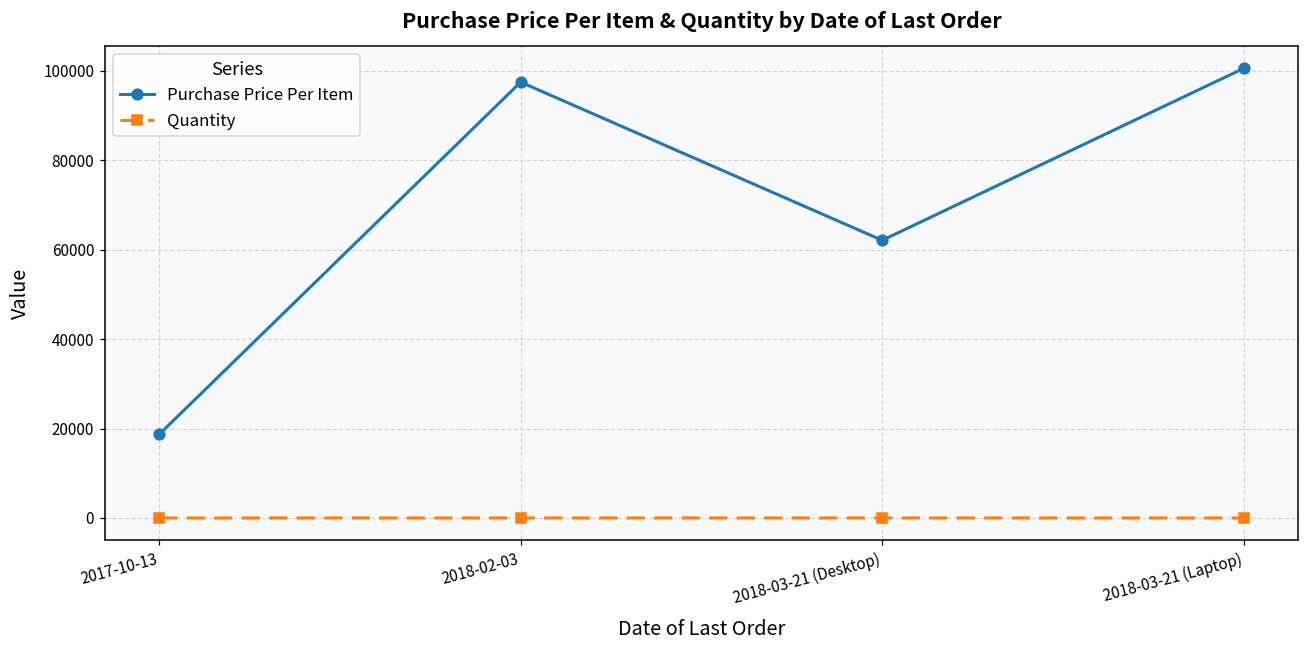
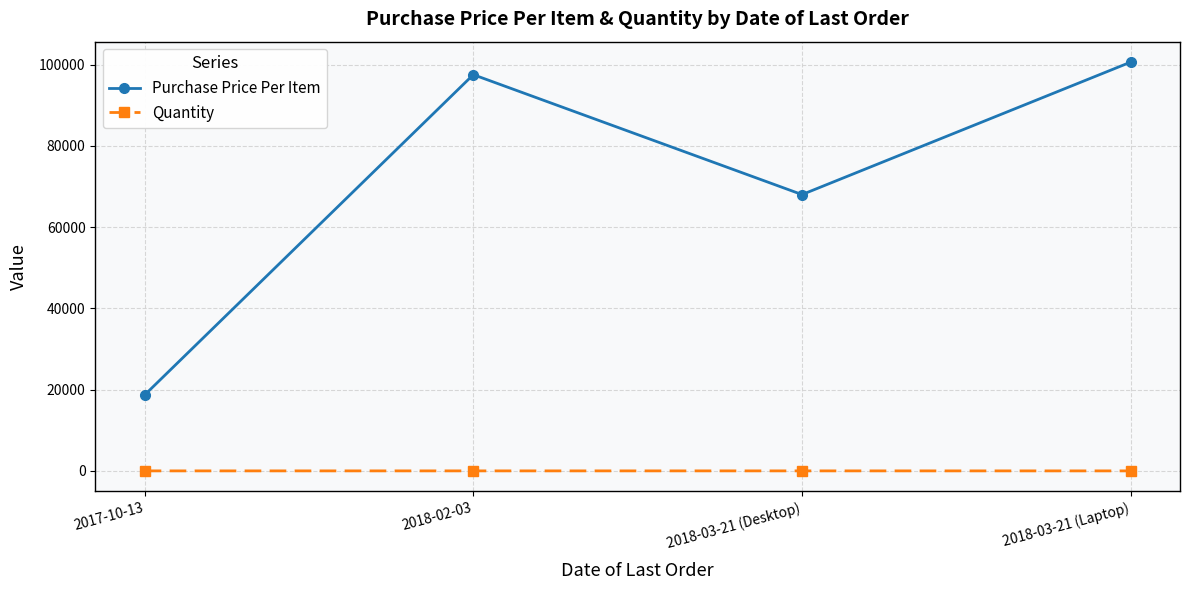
  {
    "Purchase Price Per Item": {
      "2017-10-13": 19000,
      "2018-02-03": 98000,
-     "2018-03-21 (Desktop)": 62000,
+     "2018-03-21 (Desktop)": 68000,
      "2018-03-21 (Laptop)": 101000
    },
    "Quantity": {
      "2017-10-13": 0,
      "2018-02-03": 0,
      "2018-03-21 (Desktop)": 0,
      "2018-03-21 (Laptop)": 0
    }
  }
